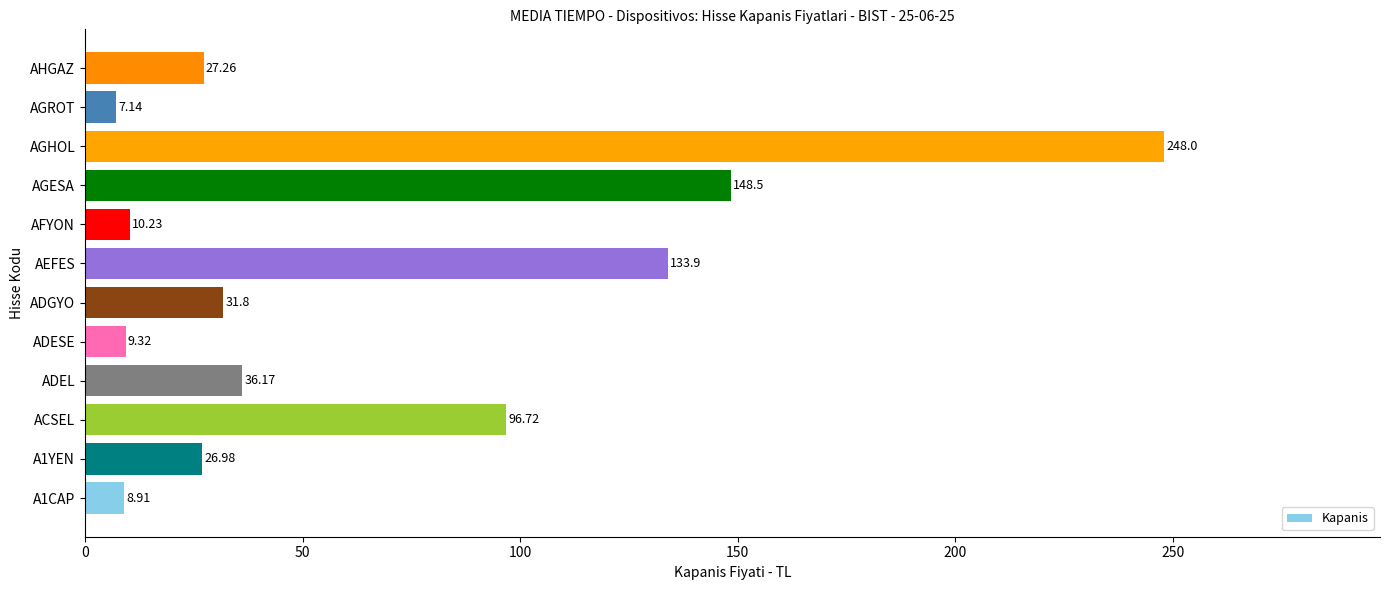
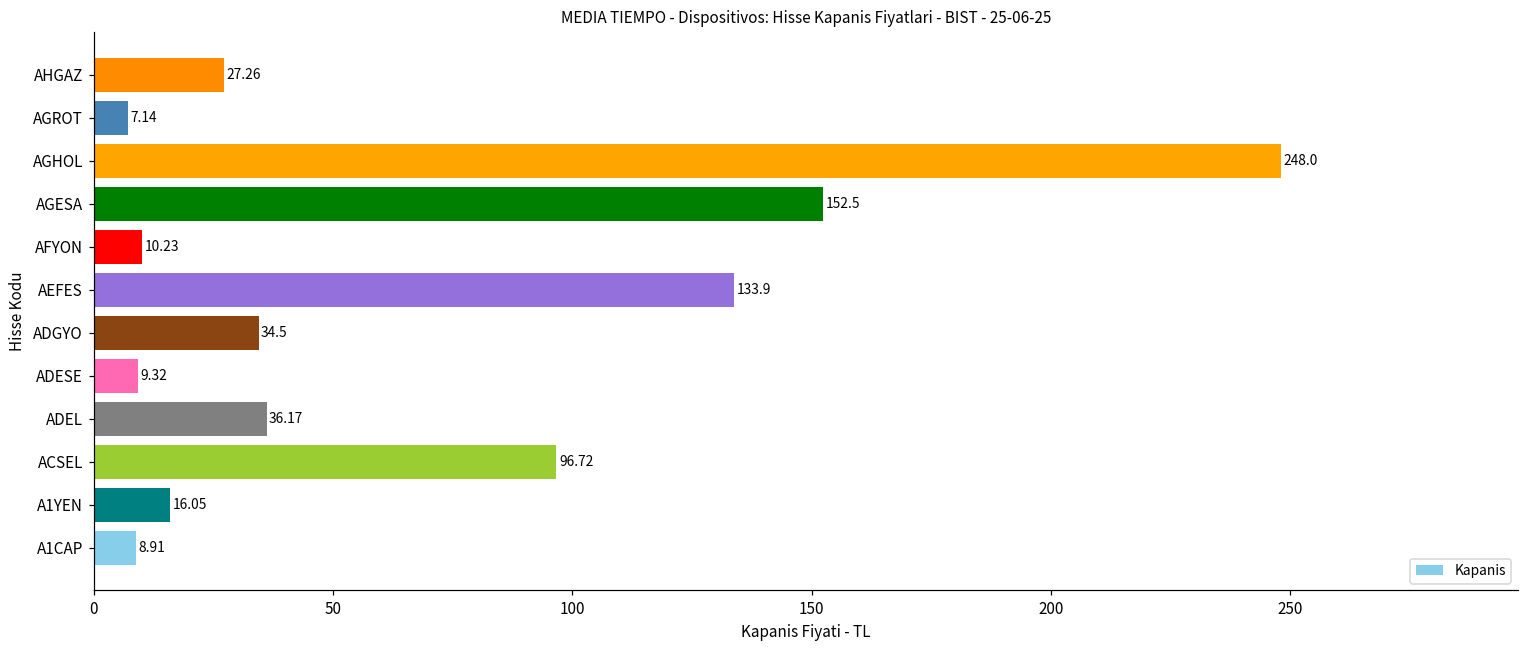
  {
    "AHGAZ": 27.26,
    "AGROT": 7.14,
    "AGHOL": 248.0,
-   "AGESA": 148.5,
+   "AGESA": 152.5,
    "AFYON": 10.23,
    "AEFES": 133.9,
-   "ADGYO": 31.8,
+   "ADGYO": 34.5,
    "ADESE": 9.32,
    "ADEL": 36.17,
    "ACSEL": 96.72,
-   "A1YEN": 26.98,
+   "A1YEN": 16.05,
    "A1CAP": 8.91
  }
